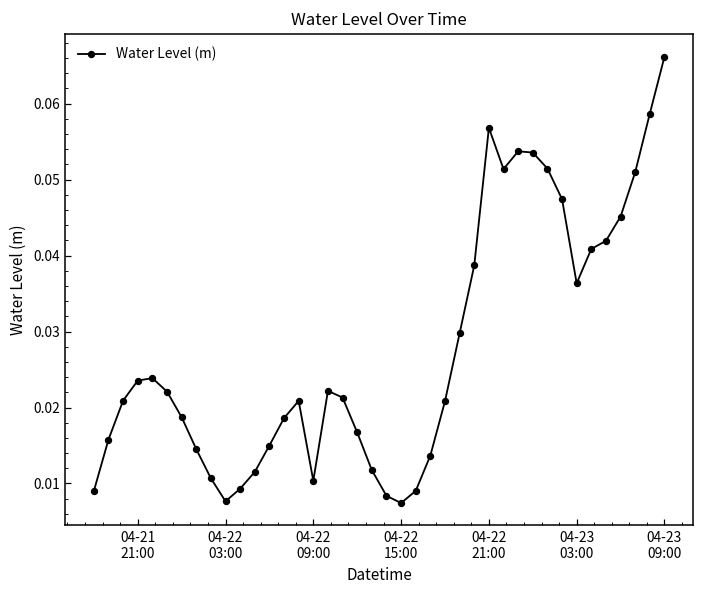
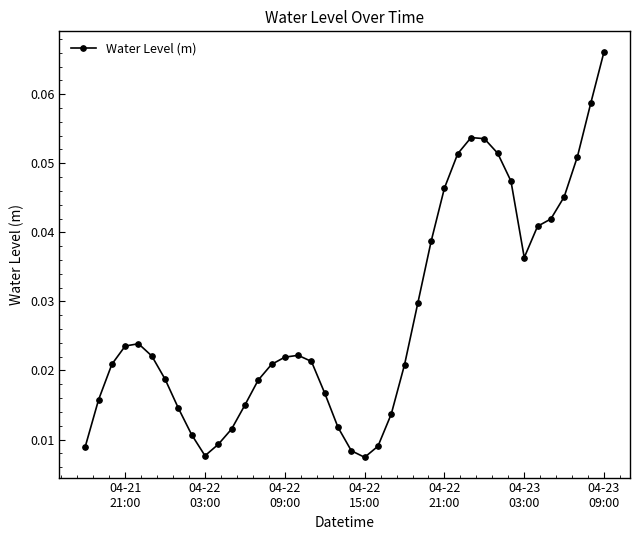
  {
    "04-21 21:00": 0.024,
    "04-22 03:00": 0.008,
-   "04-22 09:00": 0.010,
+   "04-22 09:00": 0.022,
    "04-22 15:00": 0.007,
-   "04-22 21:00": 0.057,
+   "04-22 21:00": 0.046,
    "04-23 03:00": 0.036,
    "04-23 09:00": 0.066
  }
